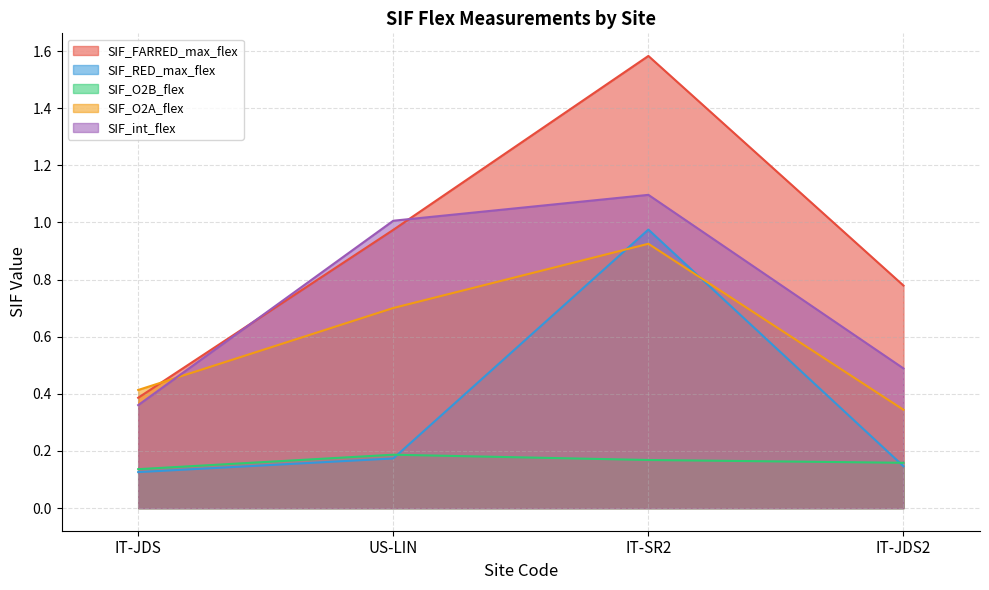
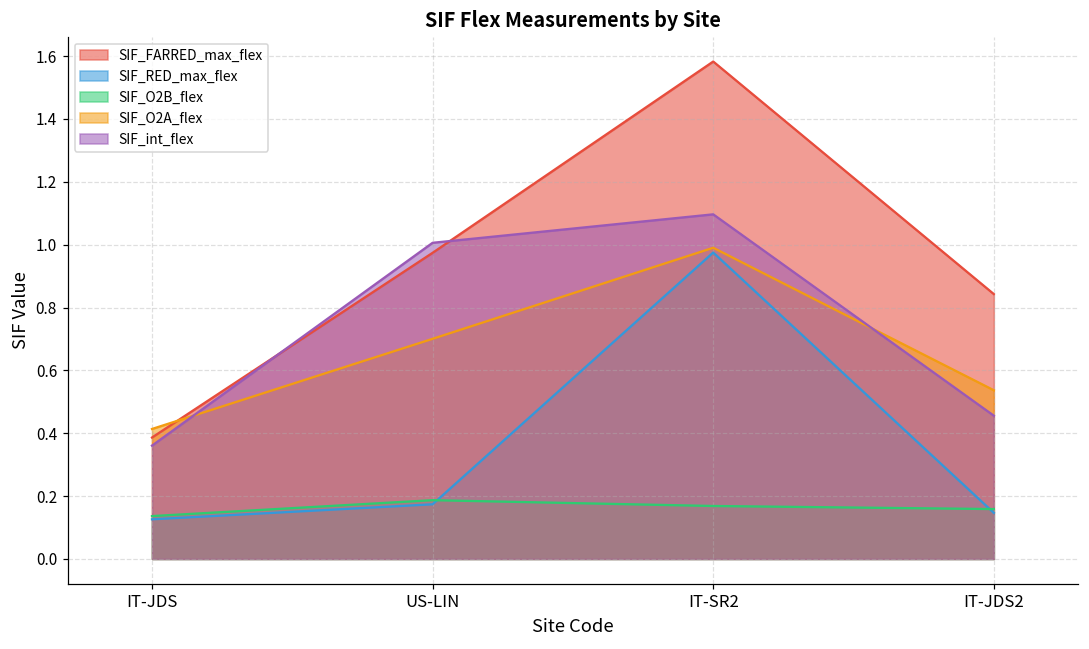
  {
    "SIF_FARRED_max_flex": {
      "IT-JDS": 0.39,
      "US-LIN": 0.97,
      "IT-SR2": 1.58,
-     "IT-JDS2": 0.78
+     "IT-JDS2": 0.84
    },
    "SIF_RED_max_flex": {
      "IT-JDS": 0.13,
      "US-LIN": 0.17,
      "IT-SR2": 0.97,
      "IT-JDS2": 0.15
    },
    "SIF_O2B_flex": {
      "IT-JDS": 0.14,
      "US-LIN": 0.19,
      "IT-SR2": 0.17,
      "IT-JDS2": 0.16
    },
    "SIF_O2A_flex": {
      "IT-JDS": 0.41,
      "US-LIN": 0.70,
-     "IT-SR2": 0.93,
-     "IT-JDS2": 0.34
+     "IT-SR2": 0.99,
+     "IT-JDS2": 0.54
    },
    "SIF_int_flex": {
      "IT-JDS": 0.36,
      "US-LIN": 1.01,
      "IT-SR2": 1.10,
-     "IT-JDS2": 0.49
+     "IT-JDS2": 0.46
    }
  }
